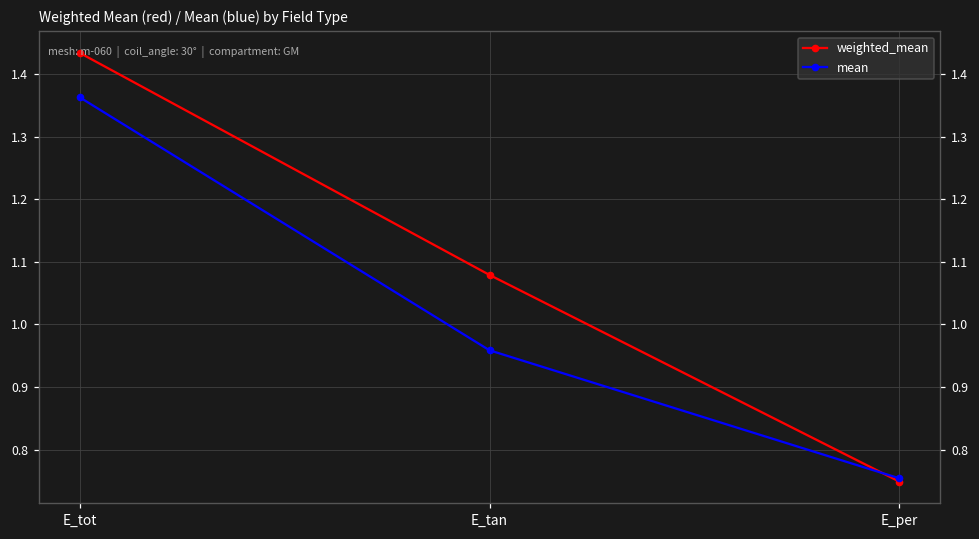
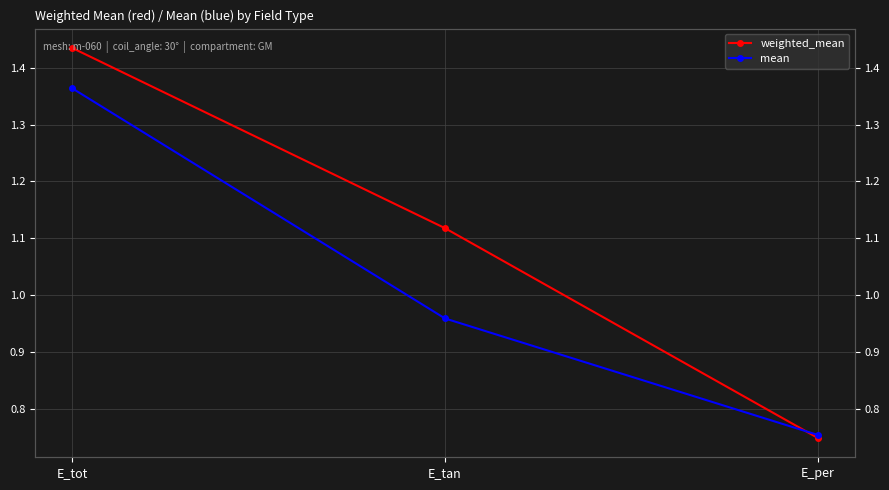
  {
    "weighted_mean": {
-     "E_tan": 1.08,
+     "E_tan": 1.12,
      "E_per": 0.75
    },
    "mean": {
      "E_tot": 1.36,
      "E_tan": 0.96,
      "E_per": 0.75
    }
  }
